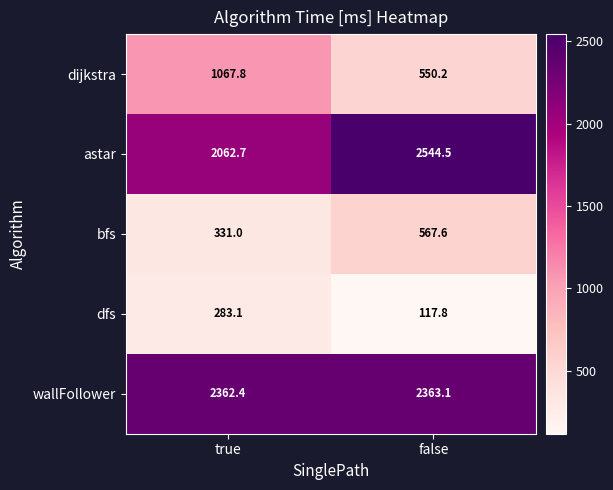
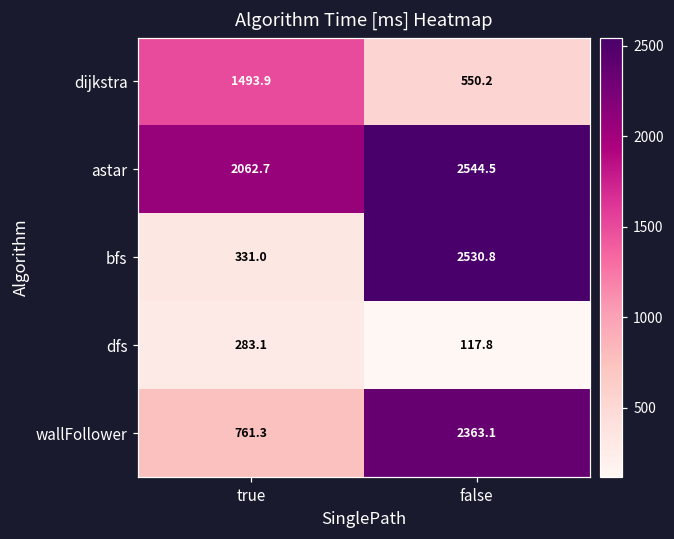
  {
    "dijkstra": {
-     "true": 1067.8,
+     "true": 1493.9,
      "false": 550.2
    },
    "astar": {
      "true": 2062.7,
      "false": 2544.5
    },
    "bfs": {
      "true": 331.0,
-     "false": 567.6
+     "false": 2530.8
    },
    "dfs": {
      "true": 283.1,
      "false": 117.8
    },
    "wallFollower": {
-     "true": 2362.4,
+     "true": 761.3,
      "false": 2363.1
    }
  }
